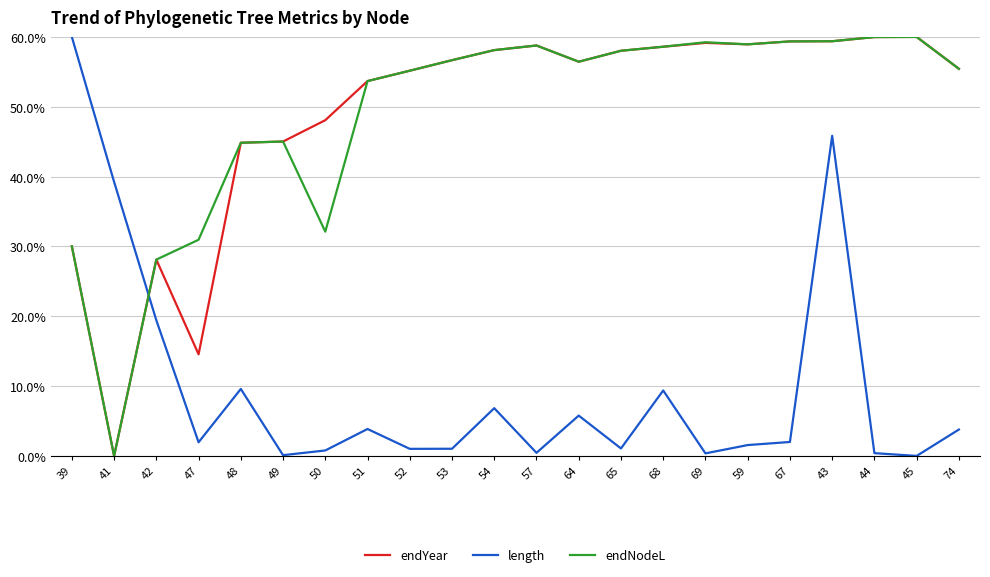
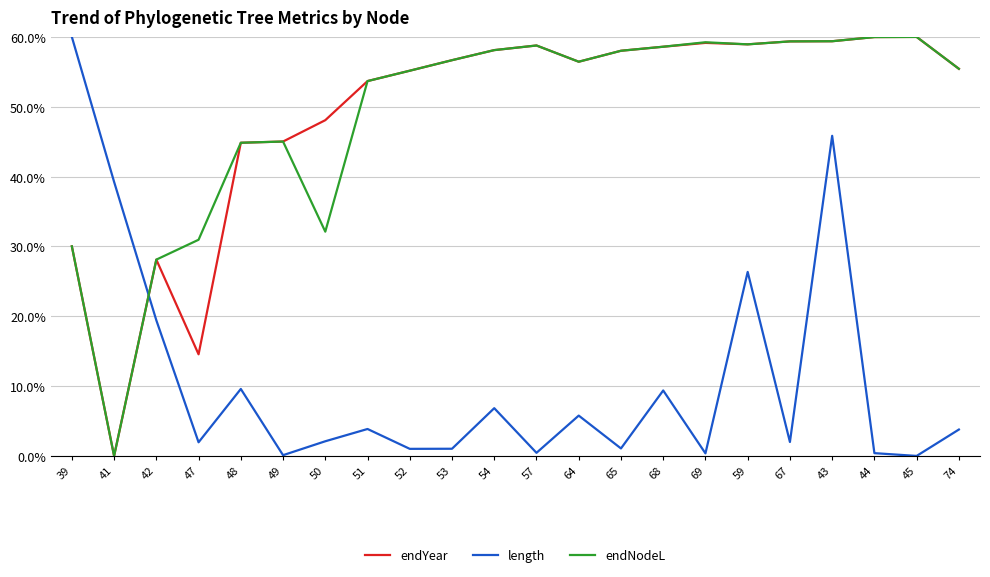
  {
    "endYear": {
      "47": "15%",
      "50": "48%"
    },
    "length": {
      "39": "60%",
      "41": "39%",
      "42": "19%",
      "47": "2%",
      "48": "10%",
      "49": "0%",
-     "50": "1%",
+     "50": "2%",
      "51": "4%",
      "52": "1%",
      "53": "1%",
      "54": "7%",
      "57": "0%",
      "64": "6%",
      "65": "1%",
      "68": "9%",
      "69": "0%",
-     "59": "2%",
+     "59": "26%",
      "67": "2%",
      "43": "46%",
      "44": "0%",
      "45": "0%",
      "74": "4%"
    },
    "endNodeL": {
      "47": "31%",
      "50": "32%"
    }
  }
